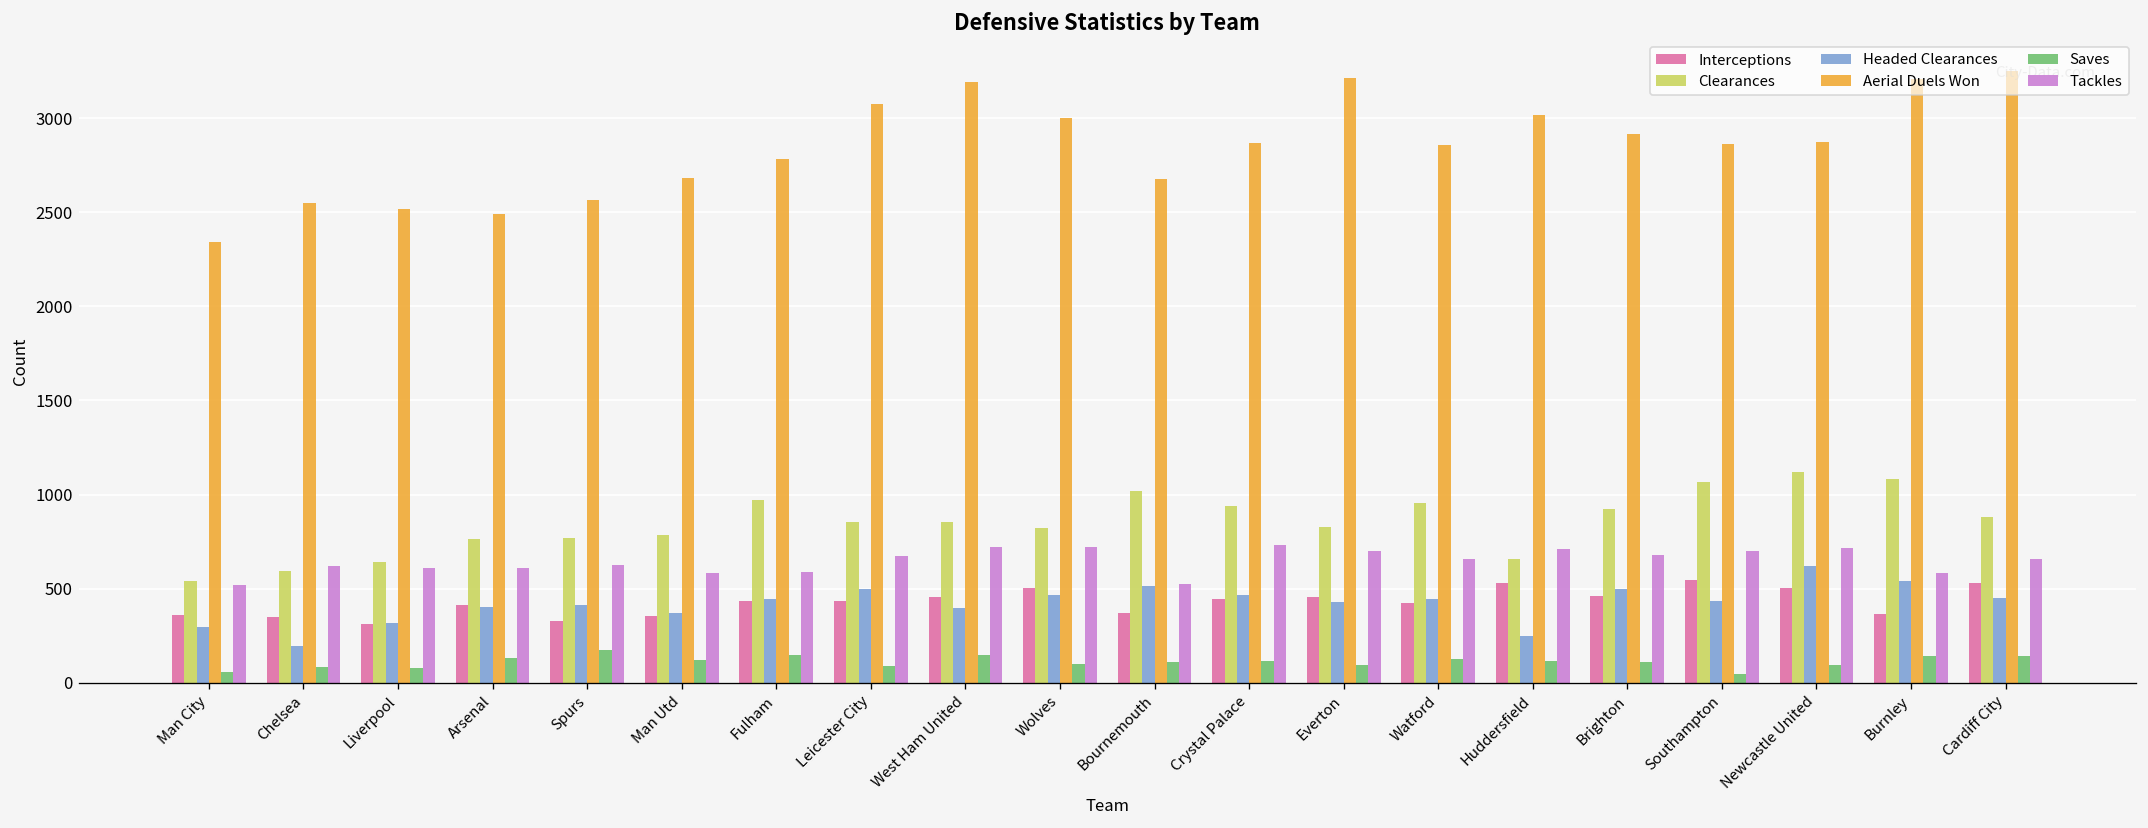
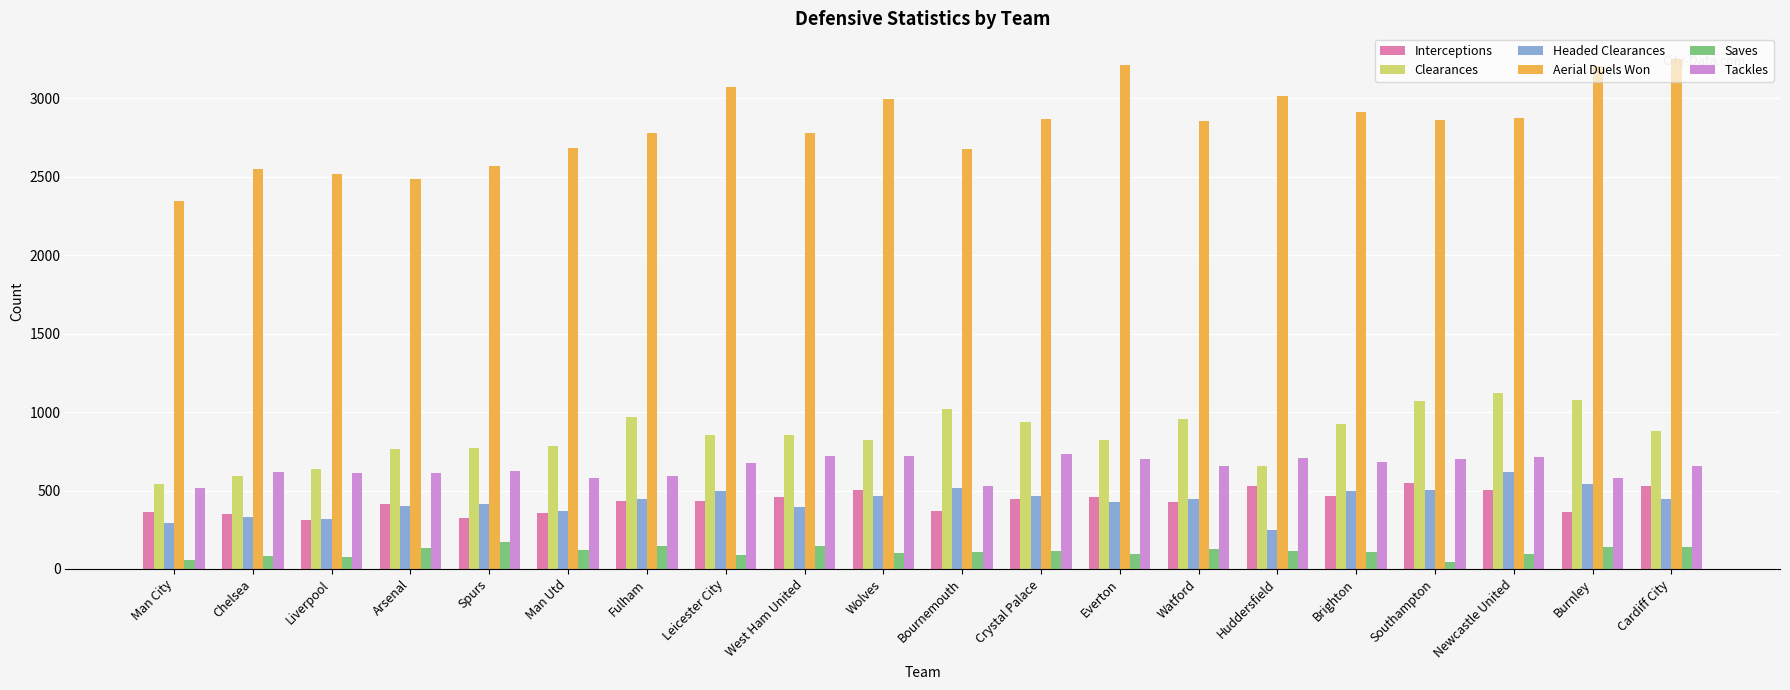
  {
    "Clearances": {
      "Man City": 540,
      "Chelsea": 590,
      "Liverpool": 640,
      "Arsenal": 760,
      "Spurs": 770,
      "Man Utd": 790,
      "Fulham": 970,
      "Leicester City": 860,
      "West Ham United": 860,
      "Wolves": 820,
      "Bournemouth": 1020,
      "Crystal Palace": 940,
      "Everton": 830,
      "Watford": 960,
      "Huddersfield": 660,
      "Brighton": 920,
      "Southampton": 1070,
      "Newcastle United": 1120,
      "Burnley": 1080,
      "Cardiff City": 880
    },
    "Headed Clearances": {
      "Man City": 300,
-     "Chelsea": 200,
+     "Chelsea": 330,
      "Liverpool": 320,
      "Arsenal": 400,
      "Spurs": 410,
      "Man Utd": 370,
      "Fulham": 440,
      "Leicester City": 500,
      "West Ham United": 400,
      "Wolves": 460,
      "Bournemouth": 520,
      "Crystal Palace": 470,
      "Everton": 430,
      "Watford": 450,
      "Huddersfield": 250,
      "Brighton": 500,
-     "Southampton": 430,
+     "Southampton": 500,
      "Newcastle United": 620,
      "Burnley": 540,
      "Cardiff City": 450
    },
    "Aerial Duels Won": {
      "Man City": 2340,
      "Chelsea": 2550,
      "Liverpool": 2520,
      "Arsenal": 2490,
      "Spurs": 2570,
      "Man Utd": 2680,
      "Fulham": 2780,
      "Leicester City": 3070,
-     "West Ham United": 3190,
+     "West Ham United": 2780,
      "Wolves": 3000,
      "Bournemouth": 2680,
      "Crystal Palace": 2870,
      "Everton": 3210,
      "Watford": 2860,
      "Huddersfield": 3020,
      "Brighton": 2910,
      "Southampton": 2860,
      "Newcastle United": 2880
    },
    "Saves": {
      "Man City": 60,
      "Chelsea": 90,
      "Liverpool": 80,
      "Arsenal": 130,
      "Spurs": 170,
      "Man Utd": 120,
      "Fulham": 150,
      "Leicester City": 90,
      "West Ham United": 150,
      "Wolves": 100,
      "Bournemouth": 110,
      "Crystal Palace": 110,
      "Everton": 90,
      "Watford": 130,
      "Huddersfield": 110,
      "Brighton": 110,
      "Southampton": 40,
      "Newcastle United": 100,
      "Burnley": 140,
      "Cardiff City": 140
    }
  }
